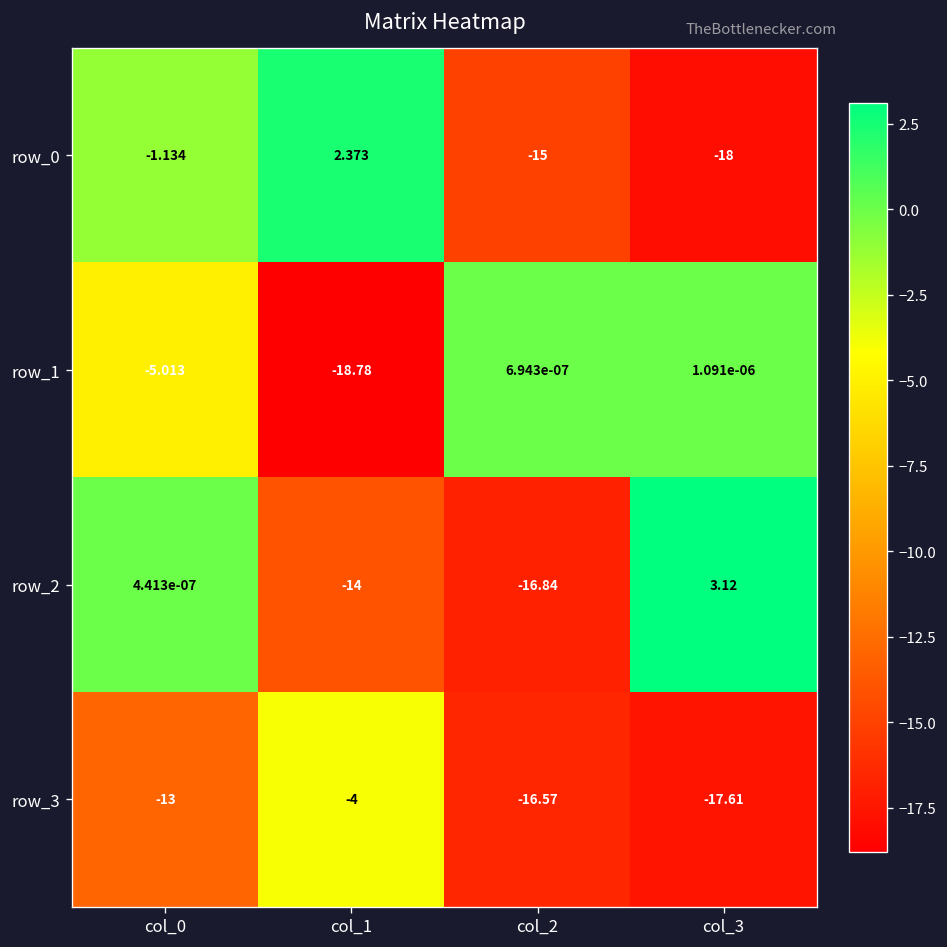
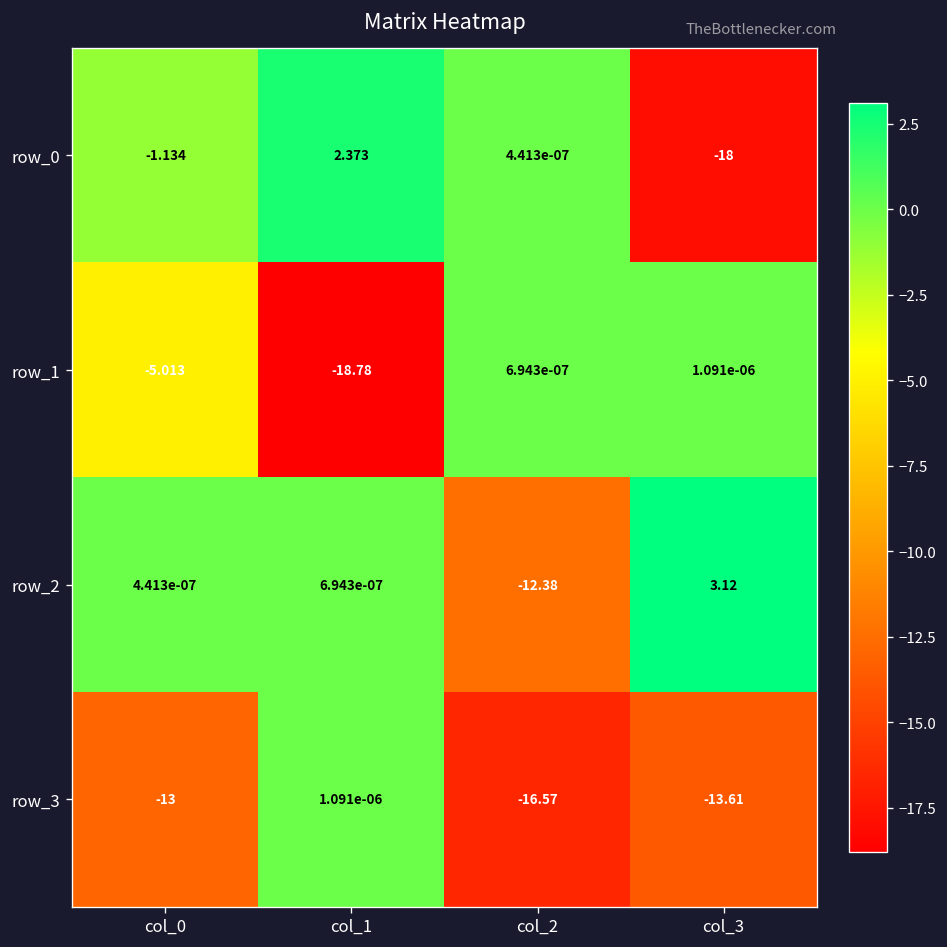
  {
    "row_0": {
      "col_0": "-1.134",
      "col_1": "2.373",
-     "col_2": "-15",
+     "col_2": "4.413e-07",
      "col_3": "-18"
    },
    "row_1": {
      "col_0": "-5.013",
      "col_1": "-18.78",
      "col_2": "6.943e-07",
      "col_3": "1.091e-06"
    },
    "row_2": {
      "col_0": "4.413e-07",
-     "col_1": "-14",
-     "col_2": "-16.84",
+     "col_1": "6.943e-07",
+     "col_2": "-12.38",
      "col_3": "3.12"
    },
    "row_3": {
      "col_0": "-13",
-     "col_1": "-4",
+     "col_1": "1.091e-06",
      "col_2": "-16.57",
-     "col_3": "-17.61"
+     "col_3": "-13.61"
    }
  }
